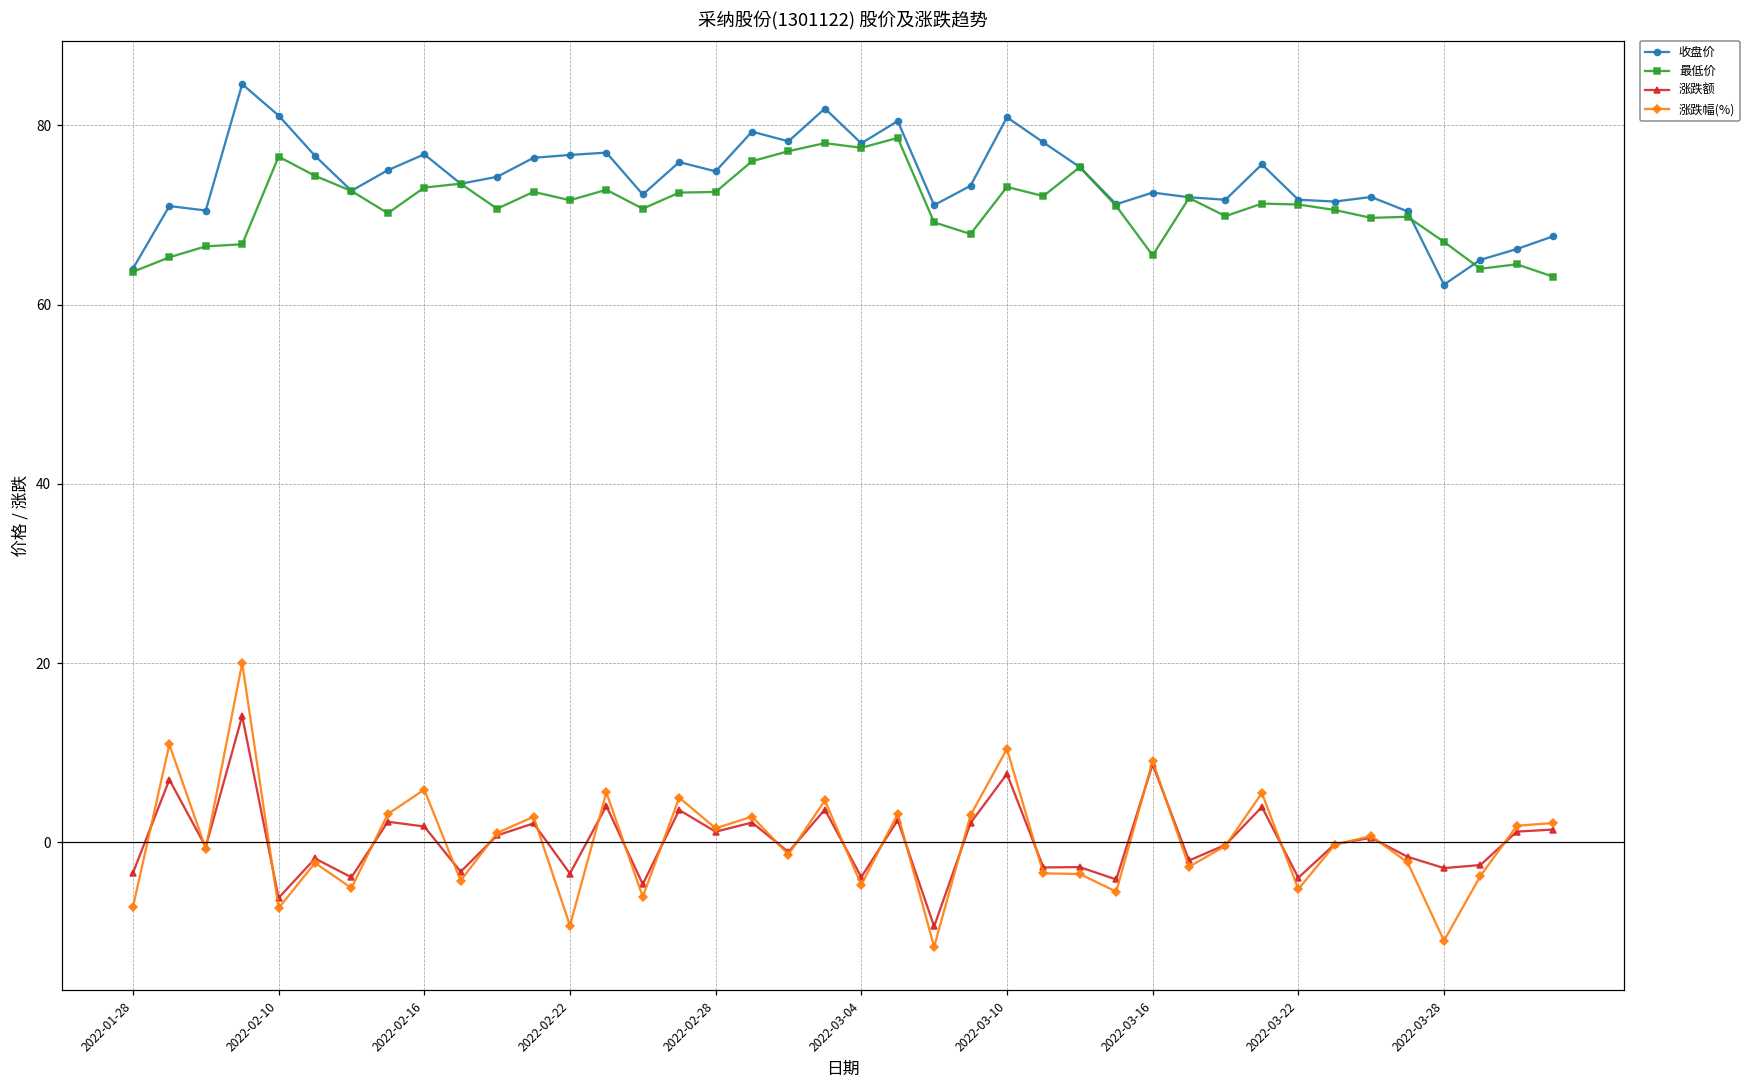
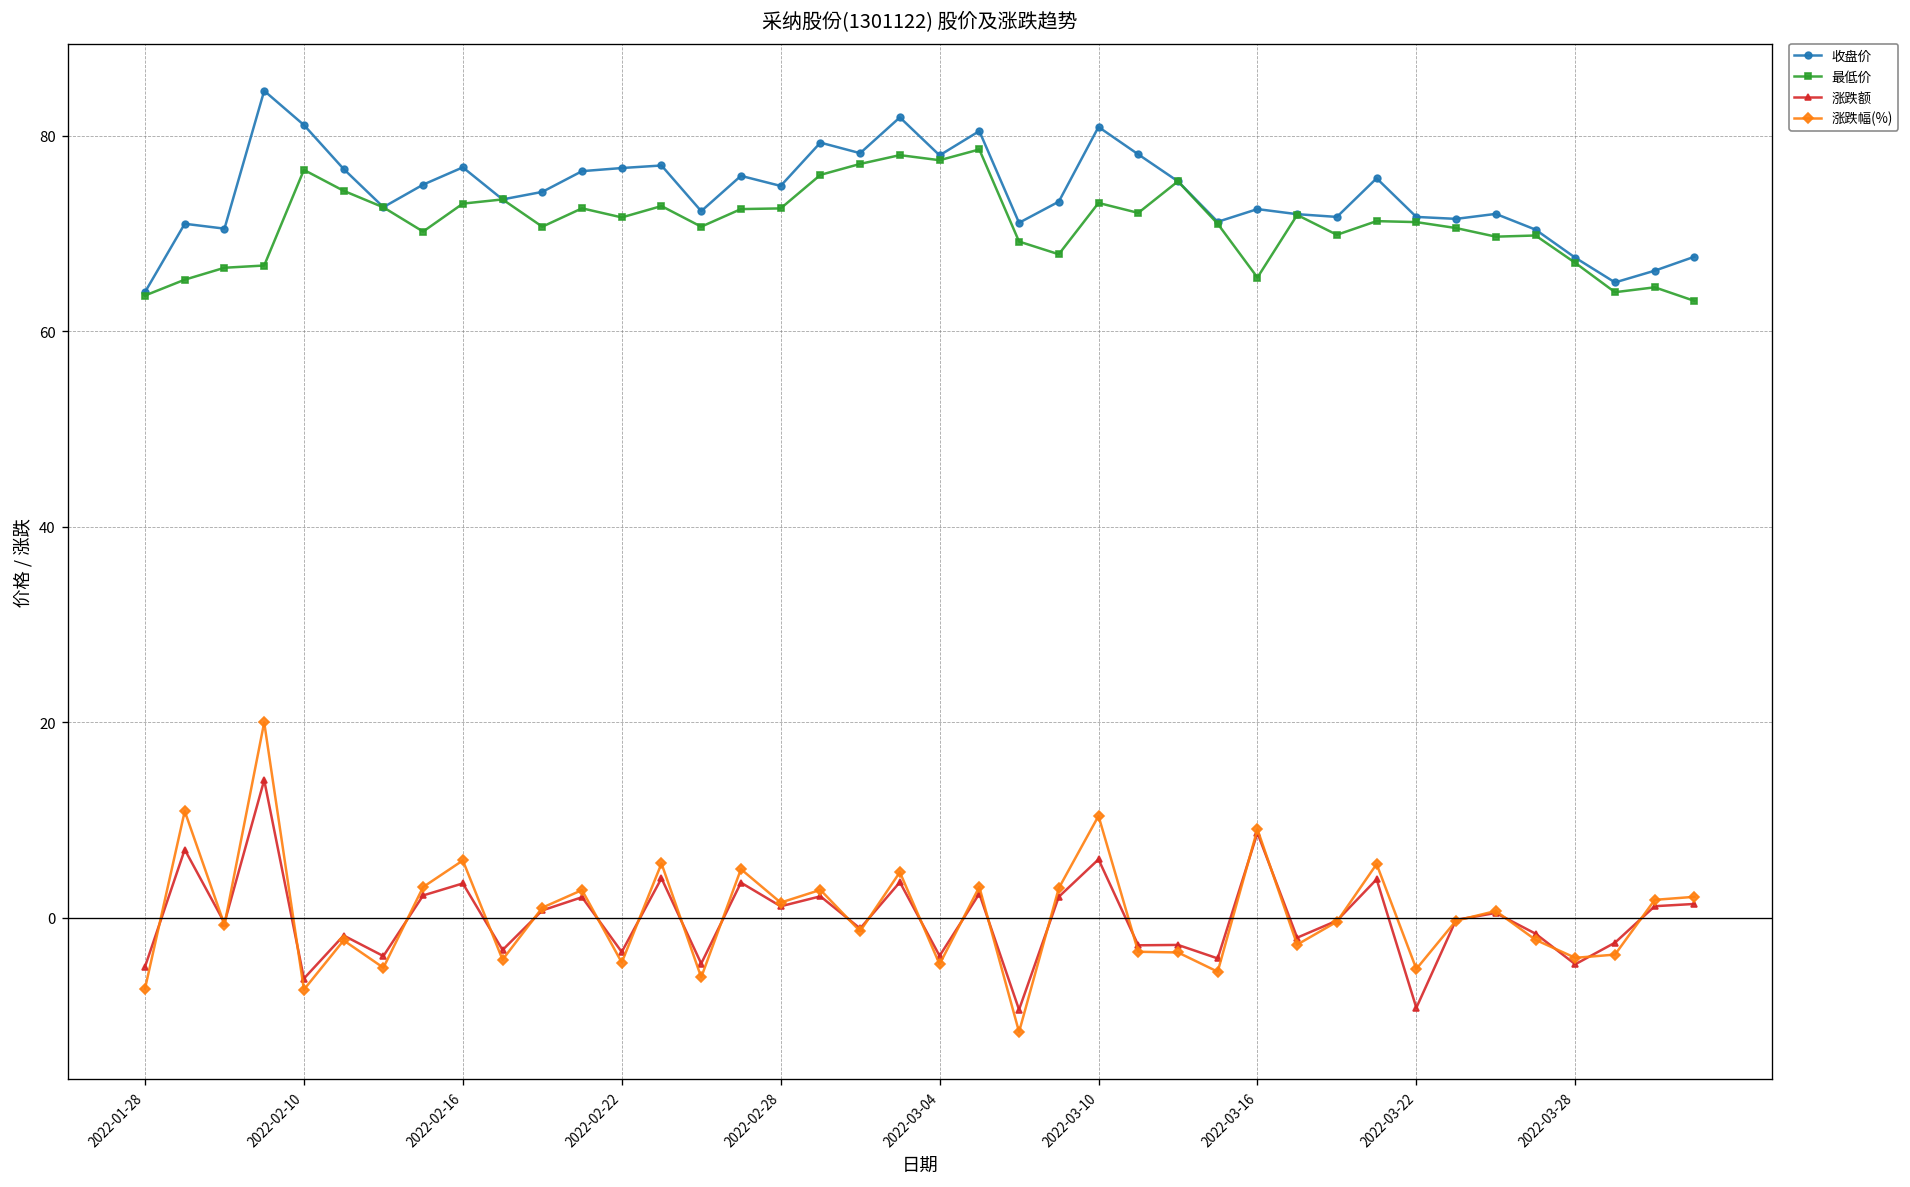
  {
    "收盘价": {
      "2022-01-28": 64,
      "2022-02-10": 81,
      "2022-02-16": 77,
      "2022-02-22": 77,
      "2022-02-28": 75,
      "2022-03-04": 78,
      "2022-03-10": 81,
      "2022-03-16": 73,
      "2022-03-22": 72,
-     "2022-03-28": 62
+     "2022-03-28": 68
    },
    "最低价": {
      "2022-01-28": 64,
      "2022-02-10": 77,
      "2022-02-16": 73,
      "2022-02-22": 72,
      "2022-02-28": 73,
      "2022-03-04": 78,
      "2022-03-10": 73,
      "2022-03-16": 66,
      "2022-03-22": 71,
      "2022-03-28": 67
    },
    "涨跌额": {
-     "2022-01-28": -3,
+     "2022-01-28": -5,
      "2022-02-10": -6,
-     "2022-02-16": 2,
+     "2022-02-16": 4,
      "2022-02-22": -3,
      "2022-02-28": 1,
      "2022-03-04": -4,
-     "2022-03-10": 8,
+     "2022-03-10": 6,
      "2022-03-16": 9,
-     "2022-03-22": -4,
-     "2022-03-28": -3
+     "2022-03-22": -9,
+     "2022-03-28": -5
    },
    "涨跌幅(%)": {
      "2022-01-28": -7,
      "2022-02-10": -7,
      "2022-02-16": 6,
-     "2022-02-22": -9,
+     "2022-02-22": -5,
      "2022-02-28": 2,
      "2022-03-04": -5,
      "2022-03-10": 10,
      "2022-03-16": 9,
      "2022-03-22": -5,
-     "2022-03-28": -11
+     "2022-03-28": -4
    }
  }
